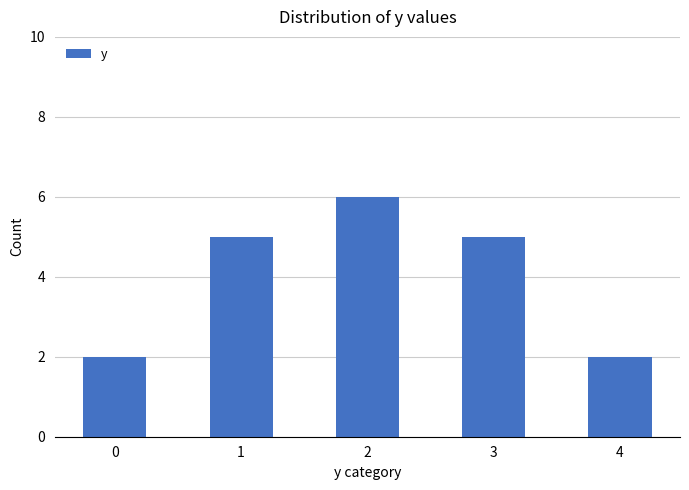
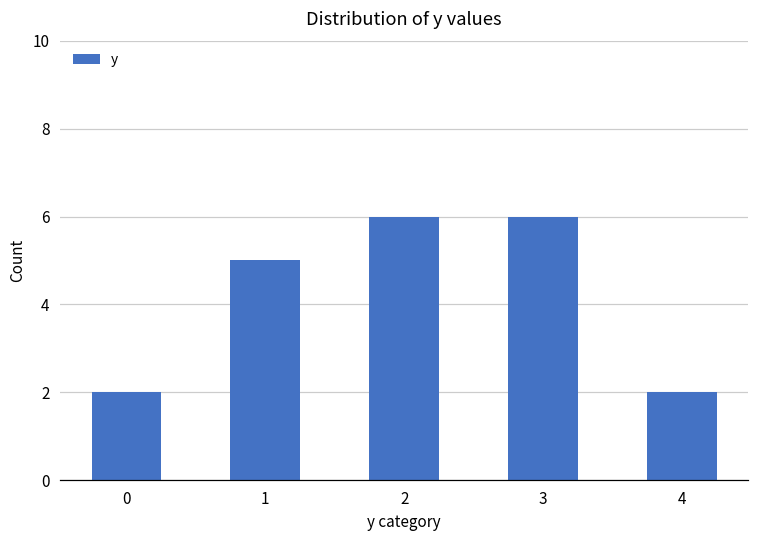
  {
    "0": 2,
    "1": 5,
    "2": 6,
-   "3": 5,
+   "3": 6,
    "4": 2
  }
